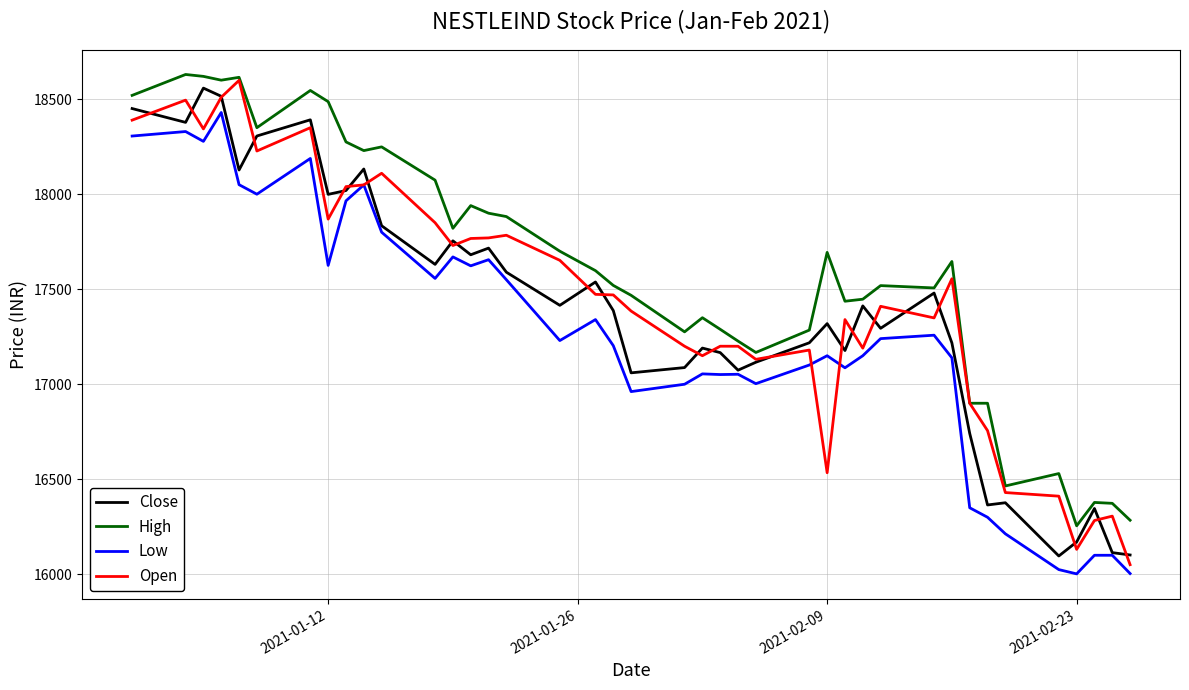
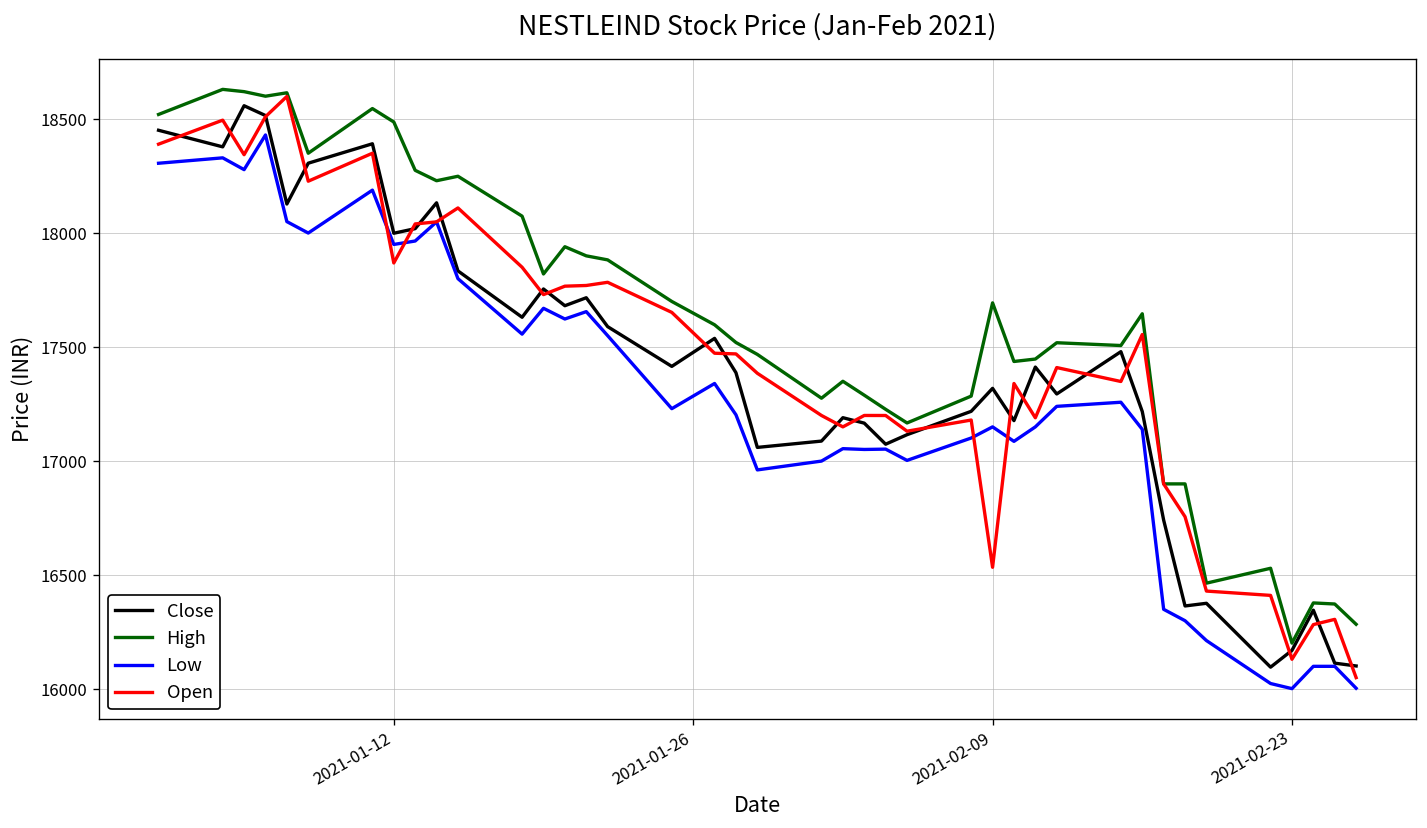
  {
    "Close": {
      "2021-01-12": 18000,
      "2021-02-09": 17320,
      "2021-02-23": 16170
    },
    "High": {
      "2021-01-12": 18490,
      "2021-02-09": 17690,
-     "2021-02-23": 16260
+     "2021-02-23": 16200
    },
    "Low": {
-     "2021-01-12": 17630,
+     "2021-01-12": 17950,
      "2021-02-09": 17150,
      "2021-02-23": 16000
    },
    "Open": {
      "2021-01-12": 17870,
      "2021-02-09": 16530,
      "2021-02-23": 16130
    }
  }
